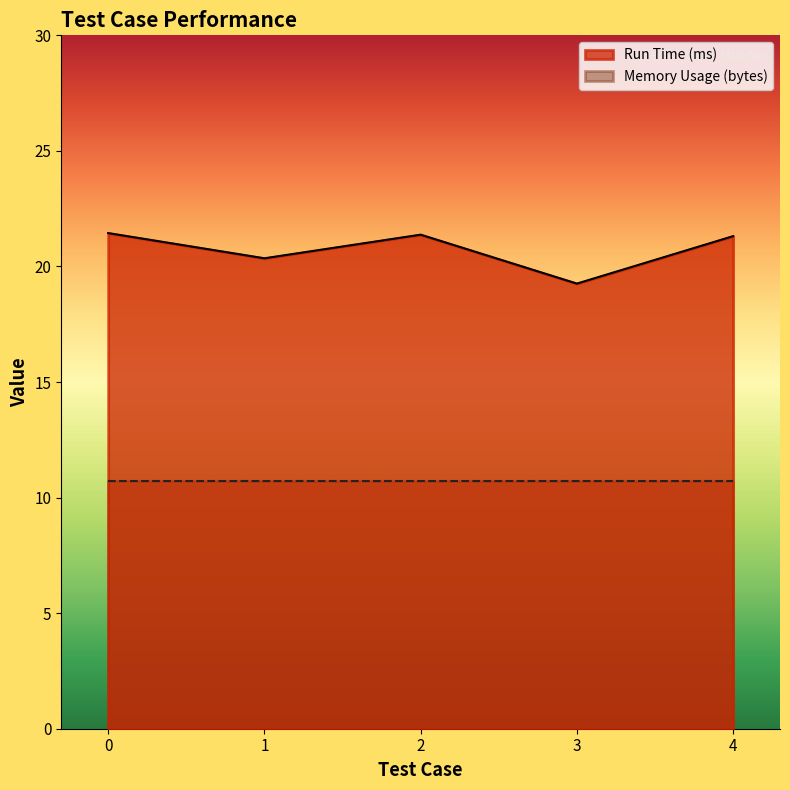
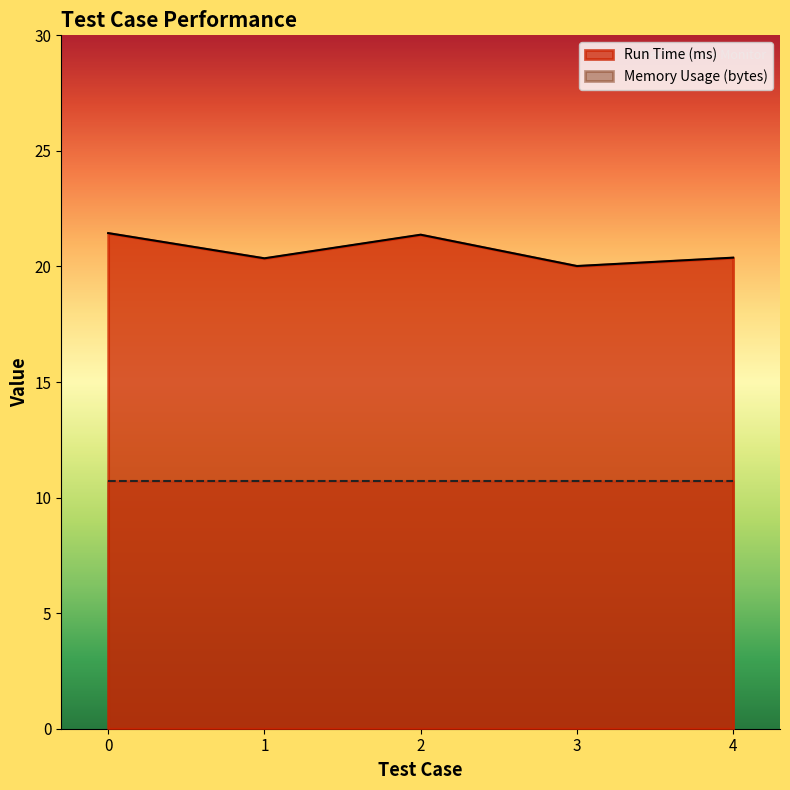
  {
    "Run Time (ms)": {
      "0": 21.4,
      "1": 20.4,
      "2": 21.4,
-     "3": 19.3,
-     "4": 21.3
+     "3": 20.0,
+     "4": 20.4
    },
    "Memory Usage (bytes)": {
      "0": 10.7,
      "1": 10.7,
      "2": 10.7,
      "3": 10.7,
      "4": 10.7
    }
  }
